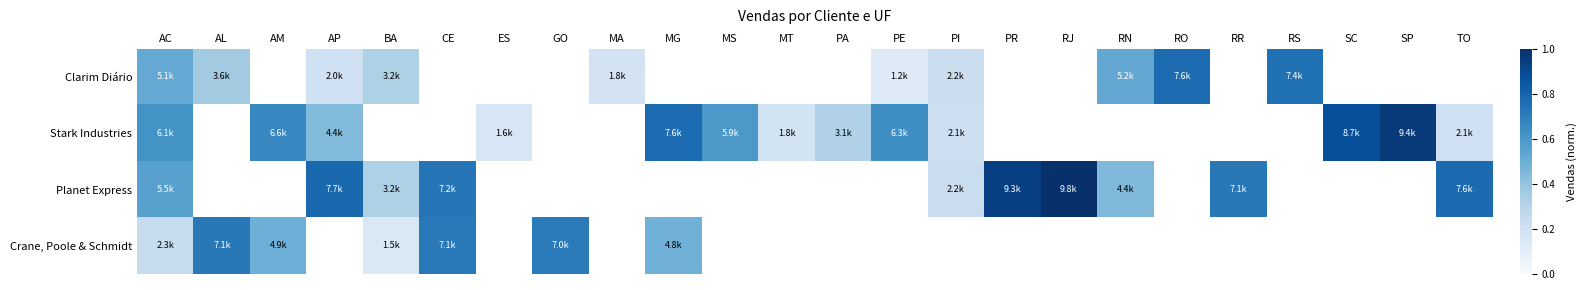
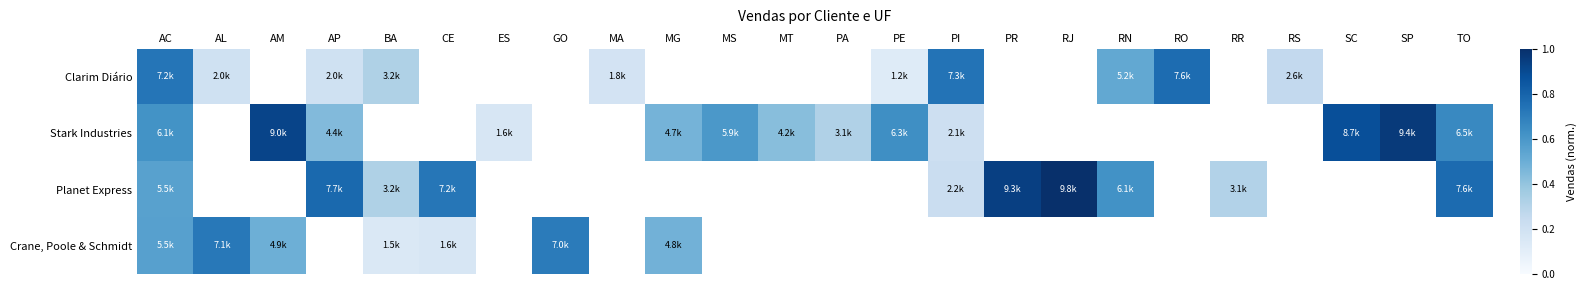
  {
    "Clarim Diário": {
-     "AC": "5.1k",
-     "AL": "3.6k",
+     "AC": "7.2k",
+     "AL": "2.0k",
      "AP": "2.0k",
      "BA": "3.2k",
      "MA": "1.8k",
      "PE": "1.2k",
-     "PI": "2.2k",
+     "PI": "7.3k",
      "RN": "5.2k",
      "RO": "7.6k",
-     "RS": "7.4k"
+     "RS": "2.6k"
    },
    "Stark Industries": {
      "AC": "6.1k",
-     "AM": "6.6k",
+     "AM": "9.0k",
      "AP": "4.4k",
      "ES": "1.6k",
-     "MG": "7.6k",
+     "MG": "4.7k",
      "MS": "5.9k",
-     "MT": "1.8k",
+     "MT": "4.2k",
      "PA": "3.1k",
      "PE": "6.3k",
      "PI": "2.1k",
      "SC": "8.7k",
      "SP": "9.4k",
-     "TO": "2.1k"
+     "TO": "6.5k"
    },
    "Planet Express": {
      "AC": "5.5k",
      "AP": "7.7k",
      "BA": "3.2k",
      "CE": "7.2k",
      "PI": "2.2k",
      "PR": "9.3k",
      "RJ": "9.8k",
-     "RN": "4.4k",
-     "RR": "7.1k",
+     "RN": "6.1k",
+     "RR": "3.1k",
      "TO": "7.6k"
    },
    "Crane, Poole & Schmidt": {
-     "AC": "2.3k",
+     "AC": "5.5k",
      "AL": "7.1k",
      "AM": "4.9k",
      "BA": "1.5k",
-     "CE": "7.1k",
+     "CE": "1.6k",
      "GO": "7.0k",
      "MG": "4.8k"
    }
  }
